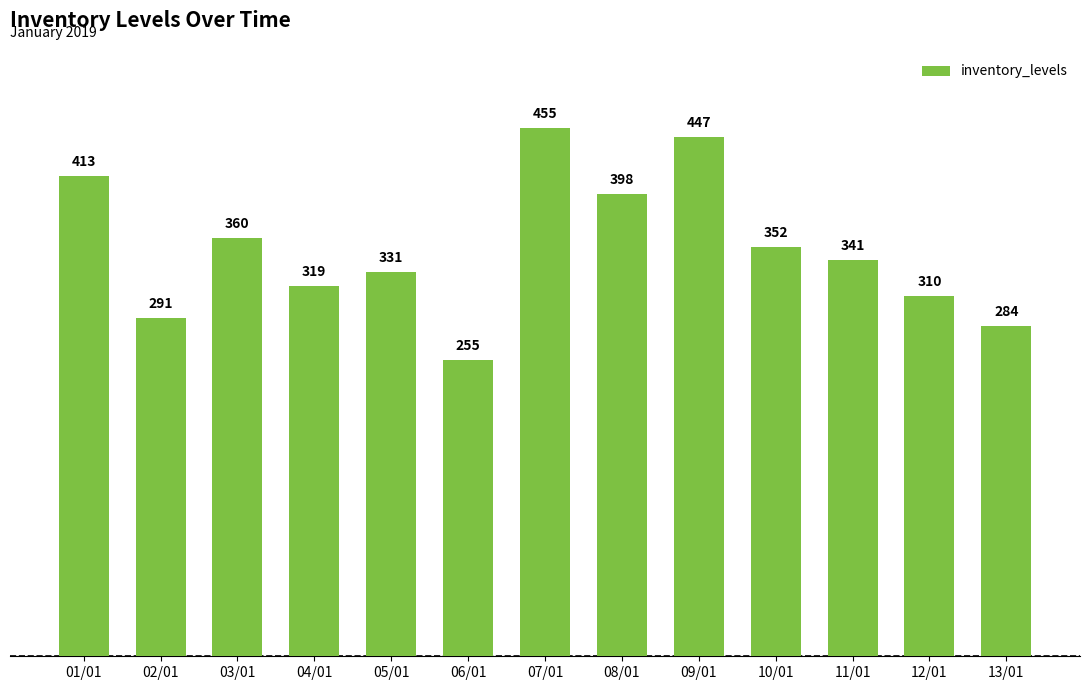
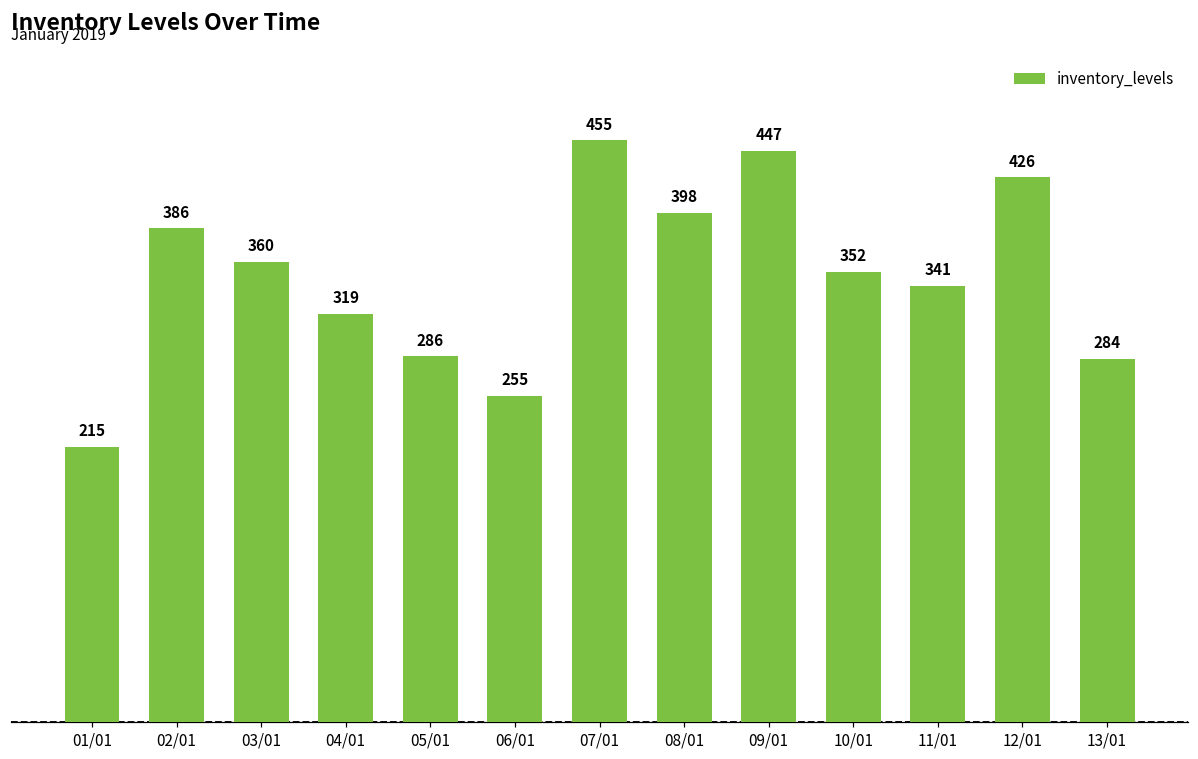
  {
-   "01/01": 413,
-   "02/01": 291,
+   "01/01": 215,
+   "02/01": 386,
    "03/01": 360,
    "04/01": 319,
-   "05/01": 331,
+   "05/01": 286,
    "06/01": 255,
    "07/01": 455,
    "08/01": 398,
    "09/01": 447,
    "10/01": 352,
    "11/01": 341,
-   "12/01": 310,
+   "12/01": 426,
    "13/01": 284
  }
